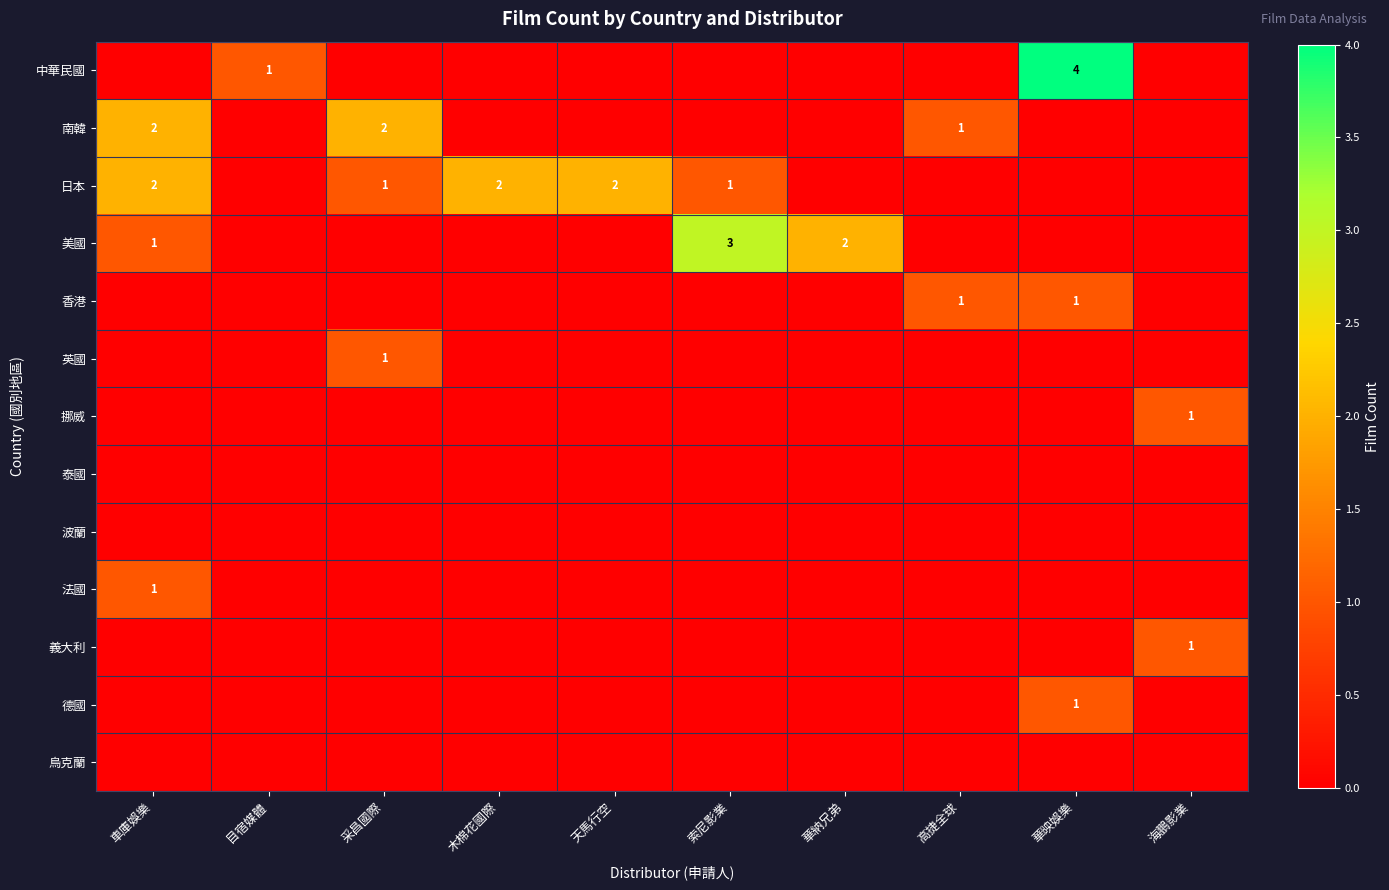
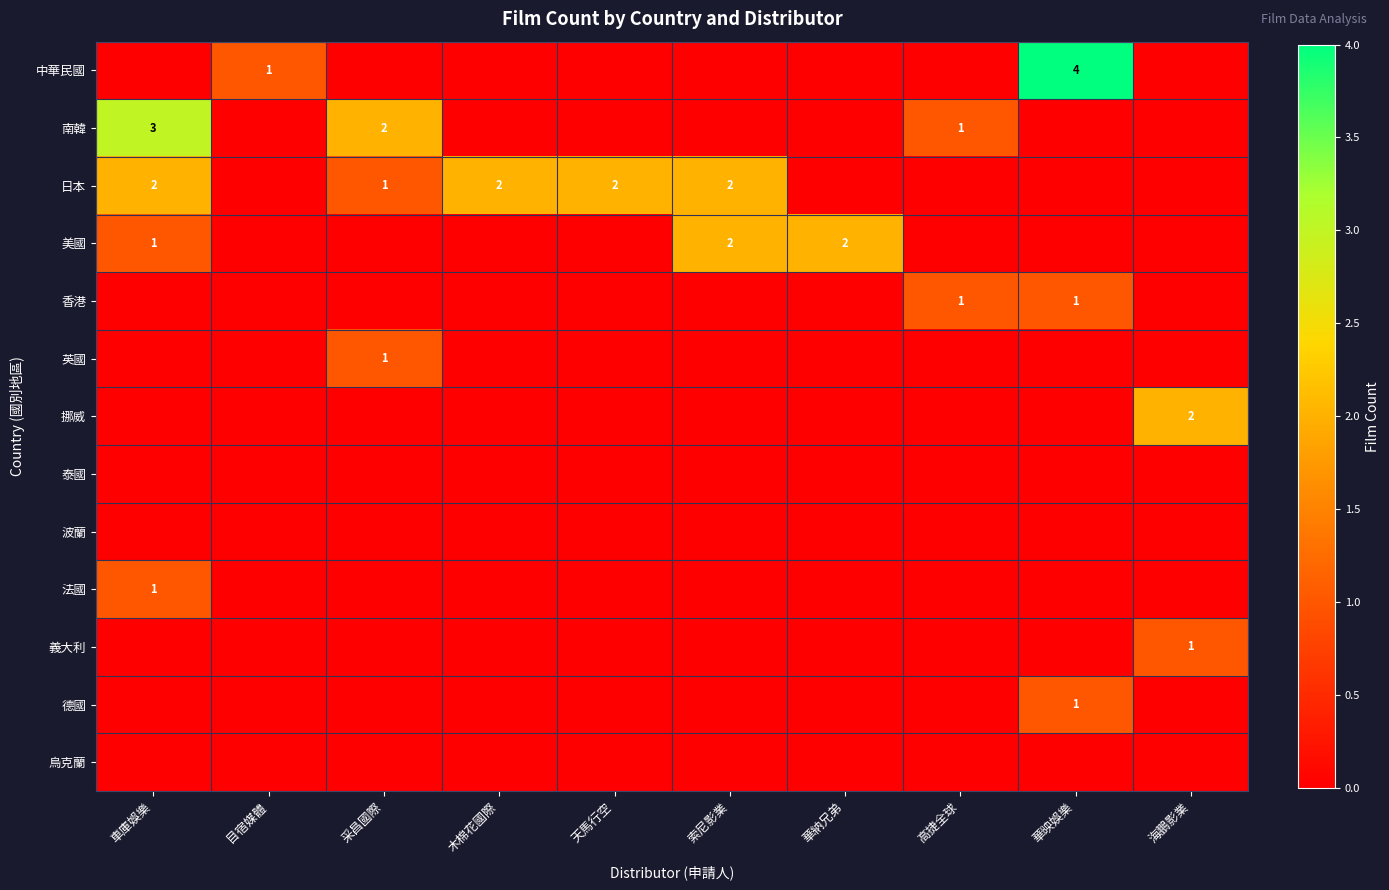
  {
    "中華民國": {
      "目宿媒體": 1,
      "華映娛樂": 4
    },
    "南韓": {
-     "車庫娛樂": 2,
+     "車庫娛樂": 3,
      "采昌國際": 2,
      "高捷全球": 1
    },
    "日本": {
      "車庫娛樂": 2,
      "采昌國際": 1,
      "木棉花國際": 2,
      "天馬行空": 2,
-     "索尼影業": 1
+     "索尼影業": 2
    },
    "美國": {
      "車庫娛樂": 1,
-     "索尼影業": 3,
+     "索尼影業": 2,
      "華納兄弟": 2
    },
    "香港": {
      "高捷全球": 1,
      "華映娛樂": 1
    },
    "英國": {
      "采昌國際": 1
    },
    "挪威": {
-     "海鵬影業": 1
+     "海鵬影業": 2
    },
    "法國": {
      "車庫娛樂": 1
    },
    "義大利": {
      "海鵬影業": 1
    },
    "德國": {
      "華映娛樂": 1
    }
  }
